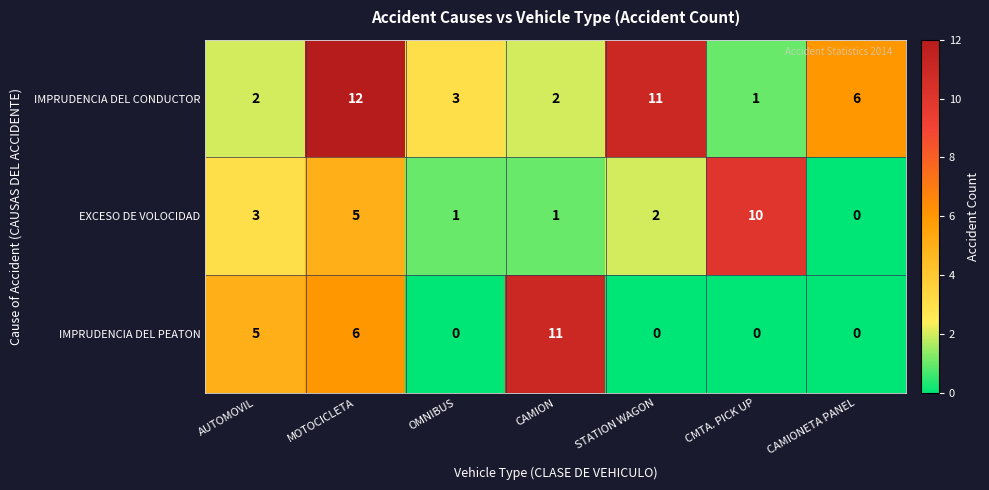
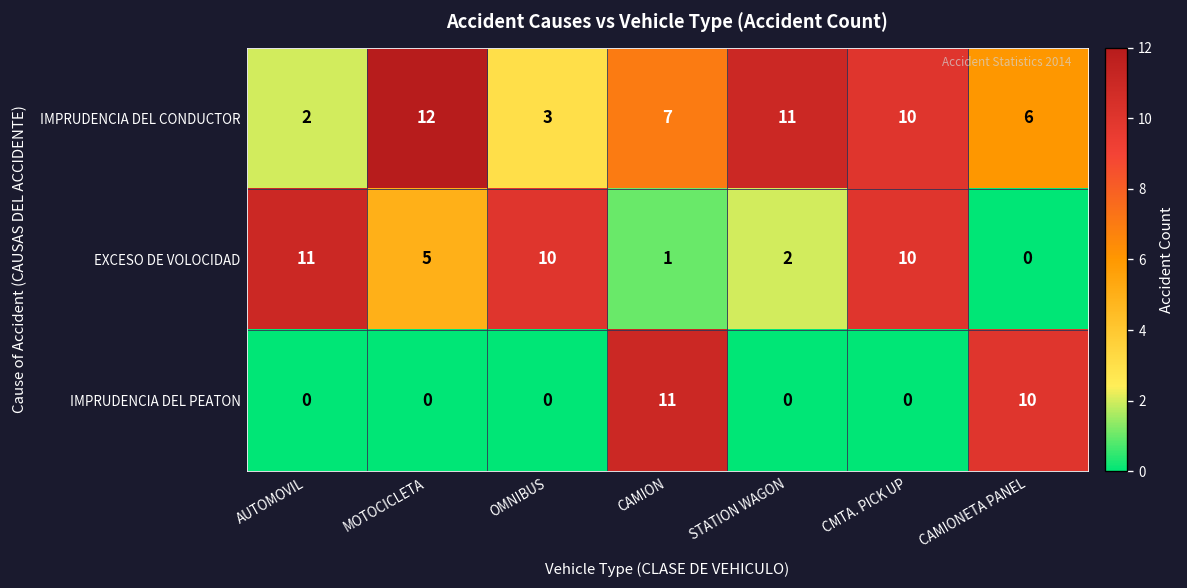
  {
    "IMPRUDENCIA DEL CONDUCTOR": {
      "AUTOMOVIL": 2,
      "MOTOCICLETA": 12,
      "OMNIBUS": 3,
-     "CAMION": 2,
+     "CAMION": 7,
      "STATION WAGON": 11,
-     "CMTA. PICK UP": 1
+     "CMTA. PICK UP": 10
    },
    "EXCESO DE VOLOCIDAD": {
-     "AUTOMOVIL": 3,
+     "AUTOMOVIL": 11,
      "MOTOCICLETA": 5,
-     "OMNIBUS": 1,
+     "OMNIBUS": 10,
      "CAMION": 1,
      "STATION WAGON": 2,
      "CMTA. PICK UP": 10,
      "CAMIONETA PANEL": 0
    },
    "IMPRUDENCIA DEL PEATON": {
-     "AUTOMOVIL": 5,
-     "MOTOCICLETA": 6,
+     "AUTOMOVIL": 0,
+     "MOTOCICLETA": 0,
      "OMNIBUS": 0,
      "CAMION": 11,
      "STATION WAGON": 0,
      "CMTA. PICK UP": 0,
-     "CAMIONETA PANEL": 0
+     "CAMIONETA PANEL": 10
    }
  }
